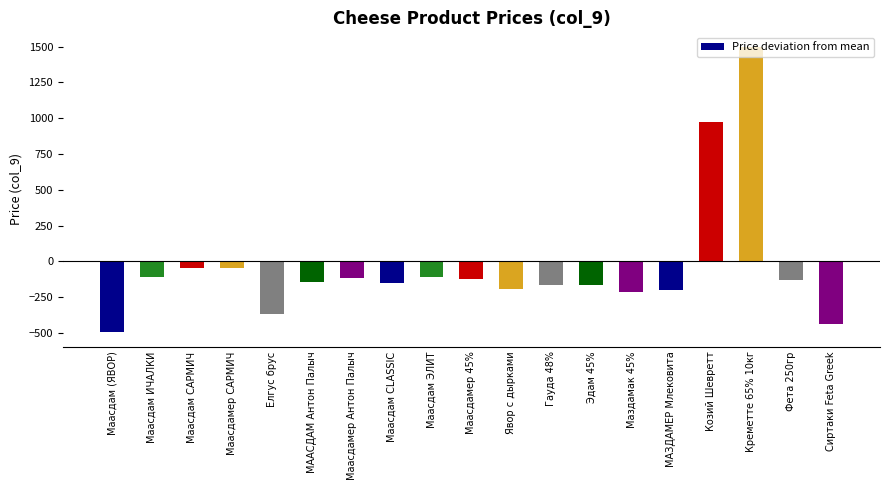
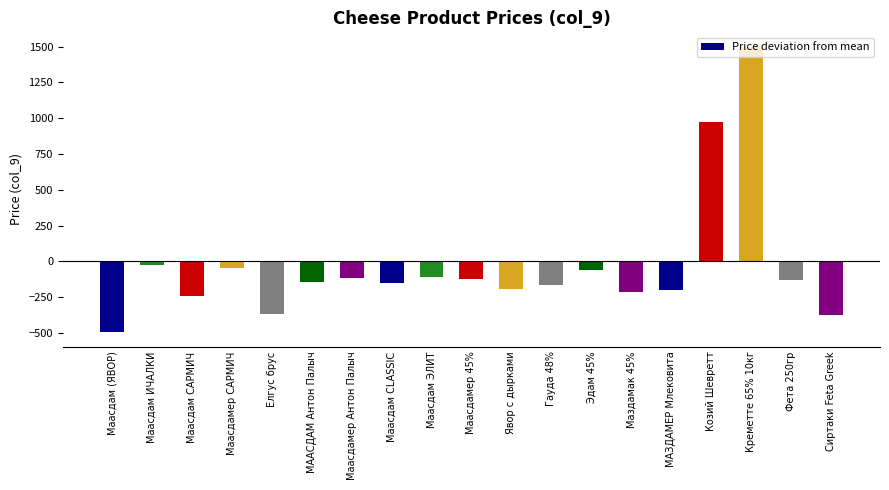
  {
    "Маасдам (ЯВОР)": -490,
-   "Маасдам ИЧАЛКИ": -110,
-   "Маасдам САРМИЧ": -50,
+   "Маасдам ИЧАЛКИ": -30,
+   "Маасдам САРМИЧ": -240,
    "Маасдамер САРМИЧ": -50,
    "Елгус брус": -370,
    "МААСДАМ Антон Палыч": -150,
    "Маасдамер Антон Палыч": -110,
    "Маасдам CLASSIC": -150,
    "Маасдам ЭЛИТ": -110,
    "Маасдамер 45%": -130,
    "Явор с дырками": -190,
    "Гауда 48%": -170,
-   "Эдам 45%": -170,
+   "Эдам 45%": -60,
    "Маздамак 45%": -210,
    "МАЗДАМЕР Млековита": -200,
    "Козий Шевретт": 980,
    "Фета 250гр": -130,
-   "Сиртаки Feta Greek": -440
+   "Сиртаки Feta Greek": -380
  }
